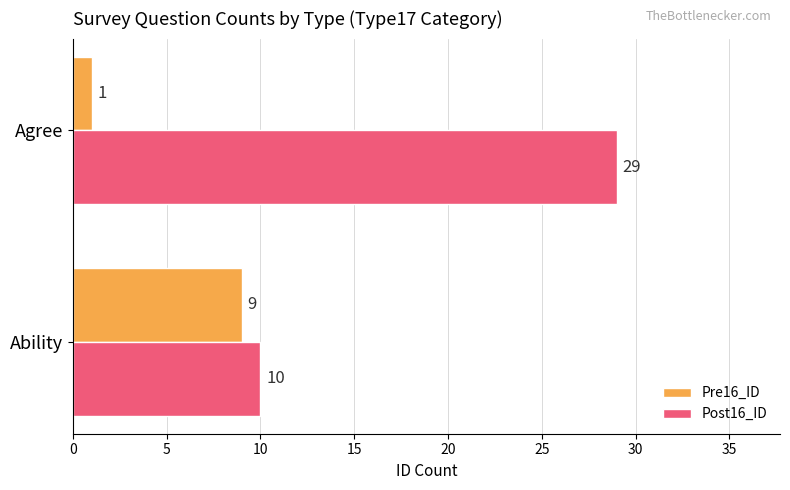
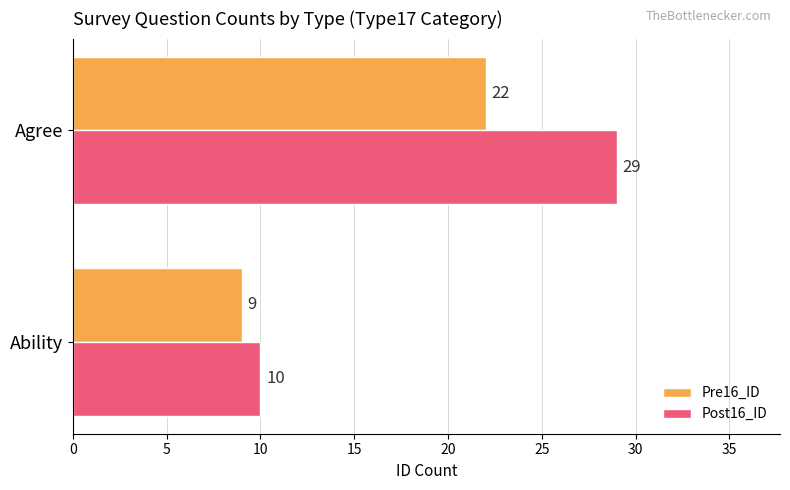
  {
    "Pre16_ID": {
-     "Agree": 1,
+     "Agree": 22,
      "Ability": 9
    },
    "Post16_ID": {
      "Agree": 29,
      "Ability": 10
    }
  }
